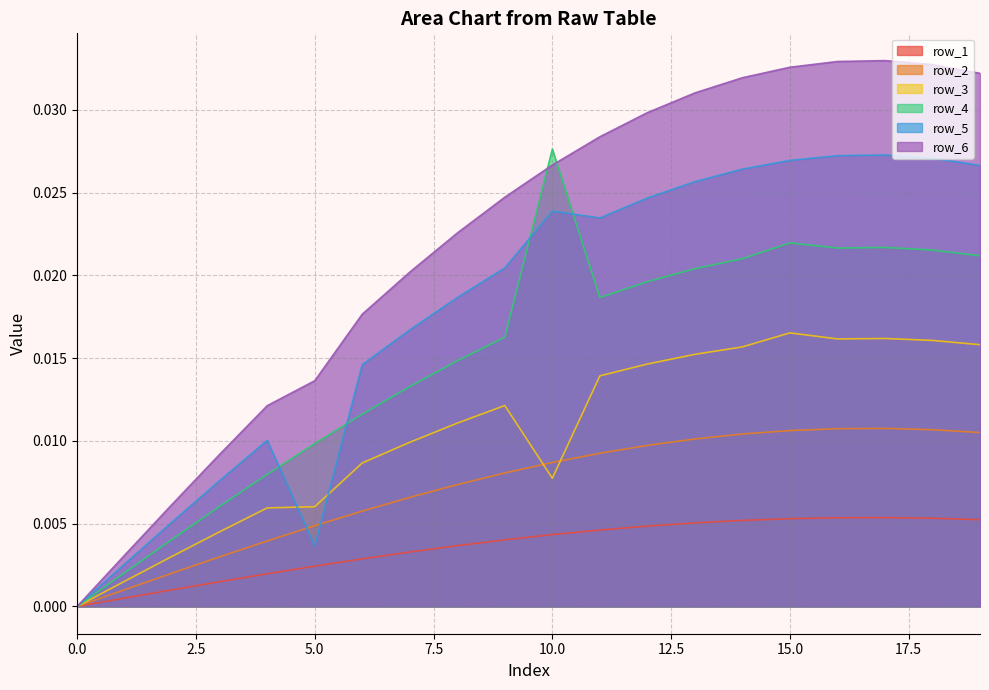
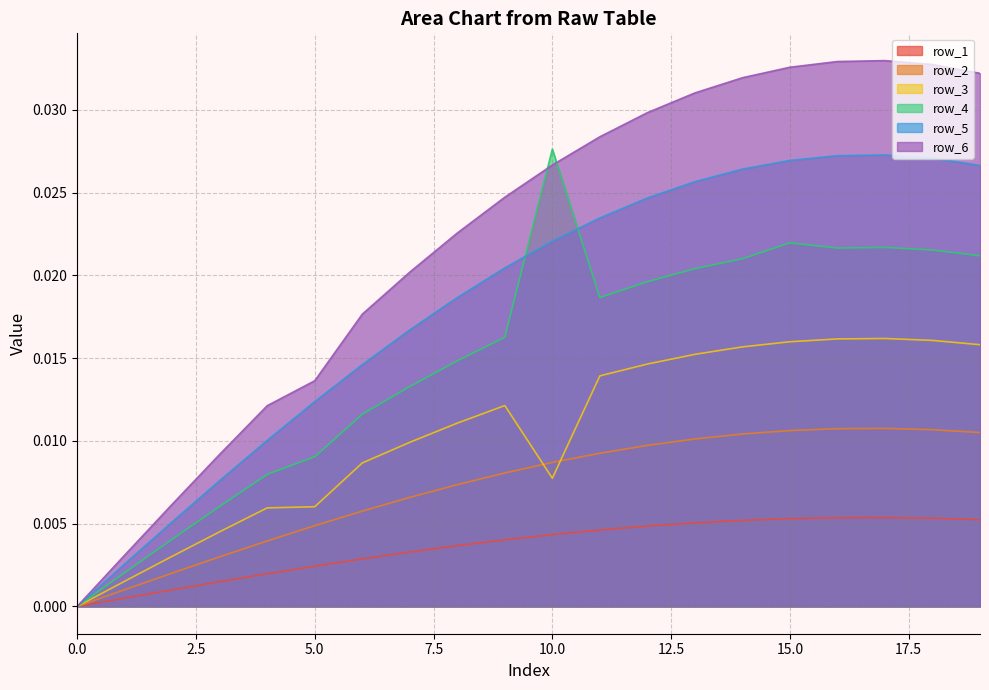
  {
    "row_3": {
      "5.0": 0.0060,
      "10.0": 0.0077,
-     "15.0": 0.0165
+     "15.0": 0.0160
    },
    "row_4": {
-     "5.0": 0.0098,
+     "5.0": 0.0090,
      "10.0": 0.0276,
      "15.0": 0.0220
    },
    "row_5": {
-     "5.0": 0.0037,
-     "10.0": 0.0239,
+     "5.0": 0.0124,
+     "10.0": 0.0221,
      "15.0": 0.0269
    },
    "row_6": {
      "5.0": 0.0136,
      "10.0": 0.0267,
      "15.0": 0.0326
    }
  }
